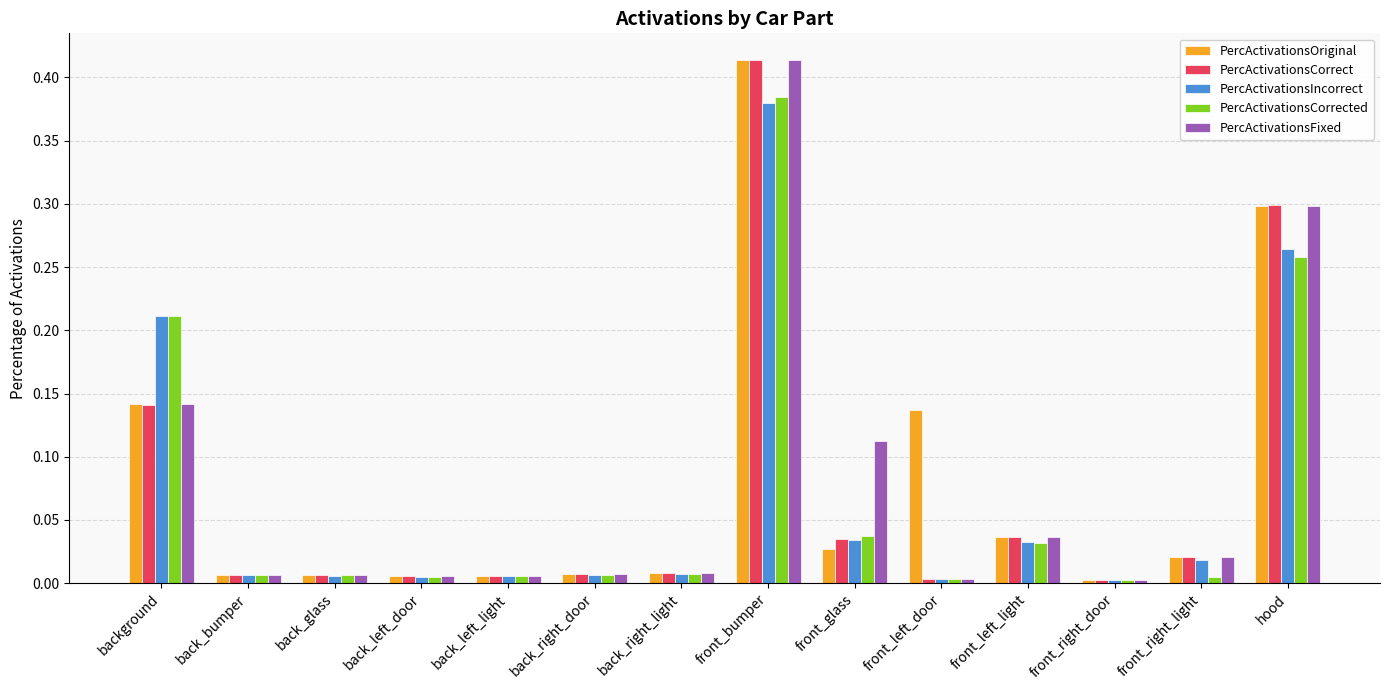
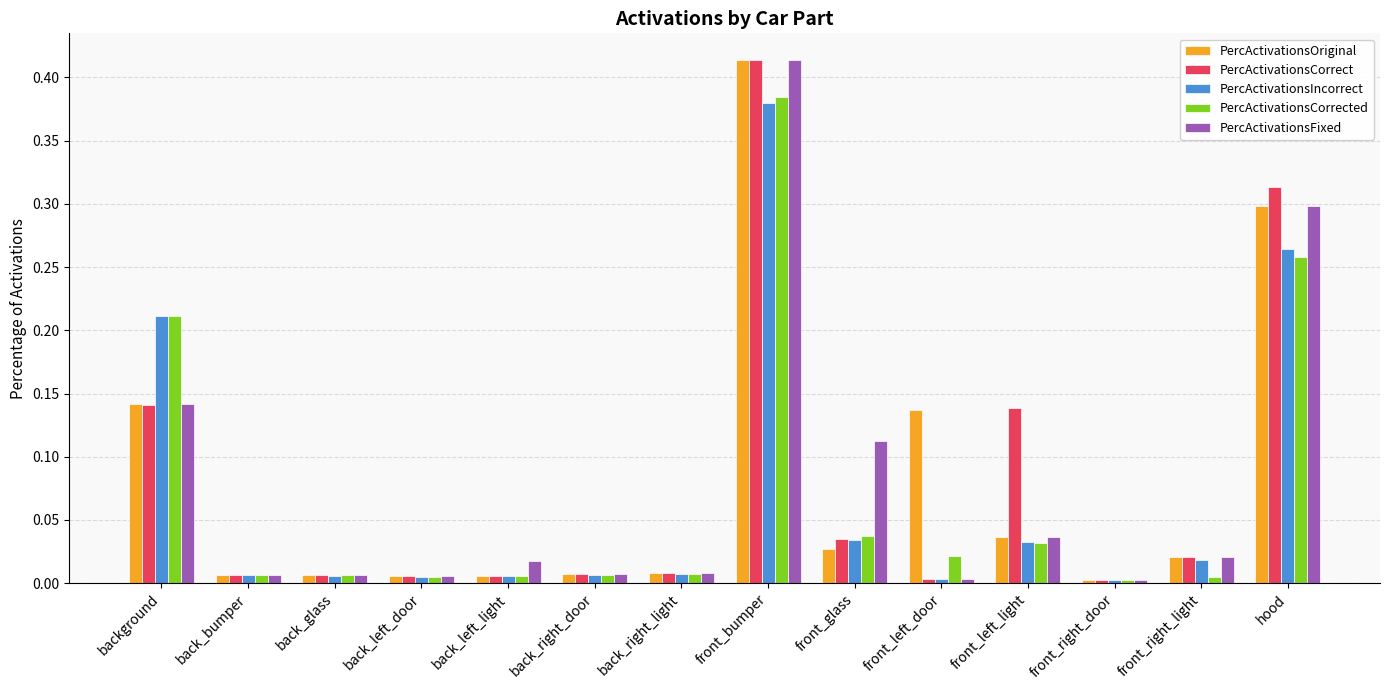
  {
    "PercActivationsOriginal": {
      "background": 0.142,
      "back_bumper": 0.007,
      "back_glass": 0.006,
      "back_left_door": 0.005,
      "back_left_light": 0.006,
      "back_right_door": 0.007,
      "back_right_light": 0.008,
      "front_bumper": 0.414,
      "front_glass": 0.027,
      "front_left_door": 0.137,
      "front_left_light": 0.036,
      "front_right_door": 0.003,
      "front_right_light": 0.021,
      "hood": 0.298
    },
    "PercActivationsCorrect": {
      "background": 0.141,
      "back_bumper": 0.007,
      "back_glass": 0.007,
      "back_left_door": 0.005,
      "back_left_light": 0.006,
      "back_right_door": 0.007,
      "back_right_light": 0.008,
      "front_bumper": 0.414,
      "front_glass": 0.035,
      "front_left_door": 0.003,
-     "front_left_light": 0.036,
+     "front_left_light": 0.139,
      "front_right_door": 0.003,
      "front_right_light": 0.021,
-     "hood": 0.299
+     "hood": 0.313
    },
    "PercActivationsIncorrect": {
      "background": 0.211,
      "back_bumper": 0.006,
      "back_glass": 0.006,
      "back_left_door": 0.005,
      "back_left_light": 0.005,
      "back_right_door": 0.006,
      "back_right_light": 0.007,
      "front_bumper": 0.380,
      "front_glass": 0.034,
      "front_left_door": 0.003,
      "front_left_light": 0.033,
      "front_right_door": 0.002,
      "front_right_light": 0.018,
      "hood": 0.264
    },
    "PercActivationsCorrected": {
      "background": 0.211,
      "back_bumper": 0.006,
      "back_glass": 0.006,
      "back_left_door": 0.005,
      "back_left_light": 0.005,
      "back_right_door": 0.006,
      "back_right_light": 0.007,
      "front_bumper": 0.384,
      "front_glass": 0.038,
-     "front_left_door": 0.003,
+     "front_left_door": 0.022,
      "front_left_light": 0.032,
      "front_right_door": 0.002,
      "front_right_light": 0.005,
      "hood": 0.258
    },
    "PercActivationsFixed": {
      "background": 0.142,
      "back_bumper": 0.007,
      "back_glass": 0.007,
      "back_left_door": 0.005,
-     "back_left_light": 0.006,
+     "back_left_light": 0.018,
      "back_right_door": 0.007,
      "back_right_light": 0.008,
      "front_bumper": 0.414,
      "front_glass": 0.113,
      "front_left_door": 0.003,
      "front_left_light": 0.036,
      "front_right_door": 0.003,
      "front_right_light": 0.021,
      "hood": 0.298
    }
  }
